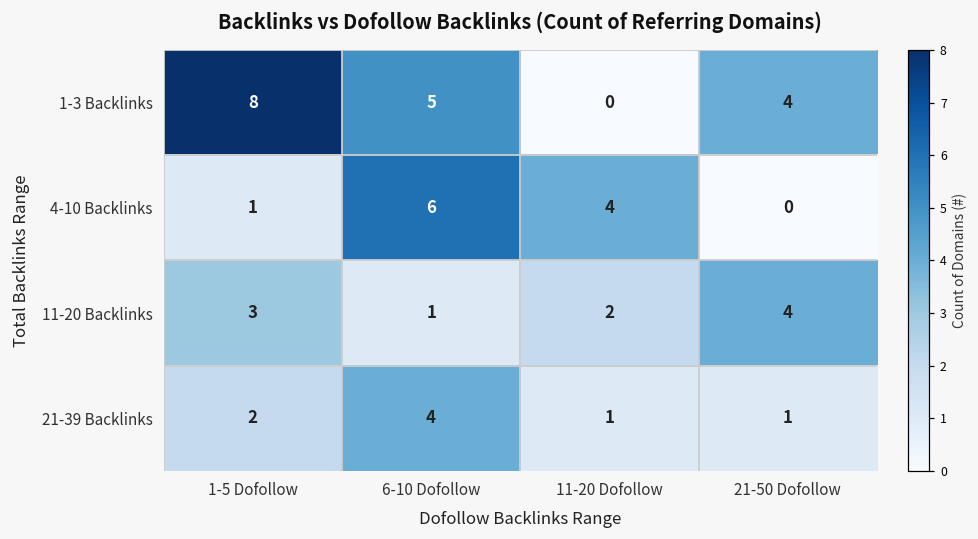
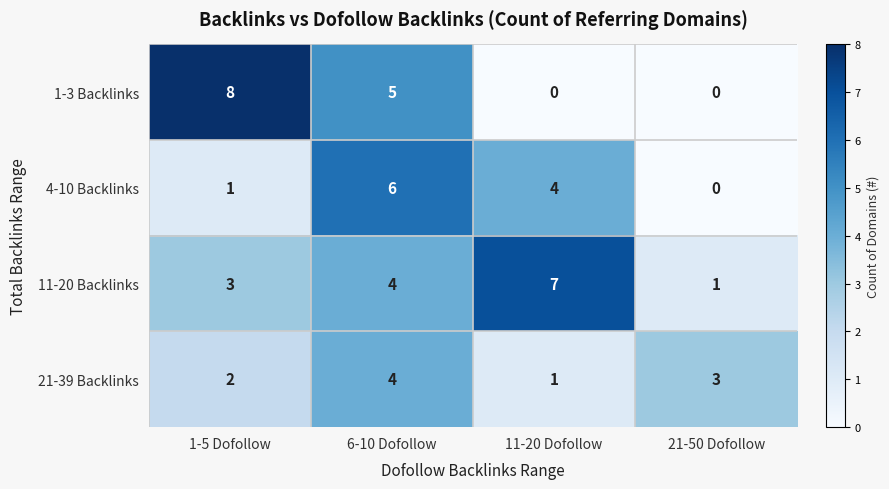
  {
    "1-3 Backlinks": {
      "1-5 Dofollow": 8,
      "6-10 Dofollow": 5,
      "11-20 Dofollow": 0,
-     "21-50 Dofollow": 4
+     "21-50 Dofollow": 0
    },
    "4-10 Backlinks": {
      "1-5 Dofollow": 1,
      "6-10 Dofollow": 6,
      "11-20 Dofollow": 4,
      "21-50 Dofollow": 0
    },
    "11-20 Backlinks": {
      "1-5 Dofollow": 3,
-     "6-10 Dofollow": 1,
-     "11-20 Dofollow": 2,
-     "21-50 Dofollow": 4
+     "6-10 Dofollow": 4,
+     "11-20 Dofollow": 7,
+     "21-50 Dofollow": 1
    },
    "21-39 Backlinks": {
      "1-5 Dofollow": 2,
      "6-10 Dofollow": 4,
      "11-20 Dofollow": 1,
-     "21-50 Dofollow": 1
+     "21-50 Dofollow": 3
    }
  }
